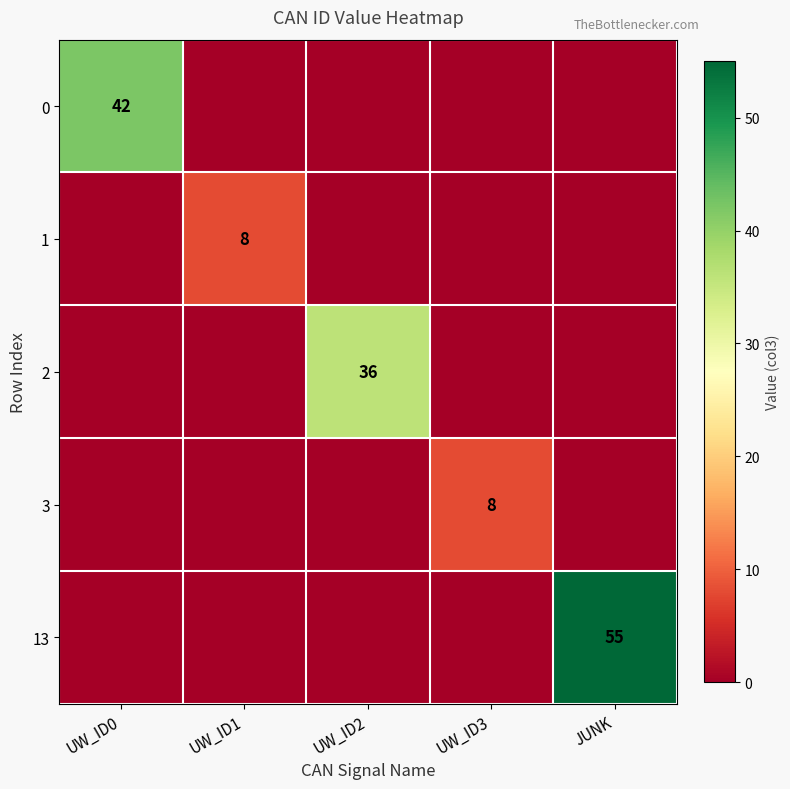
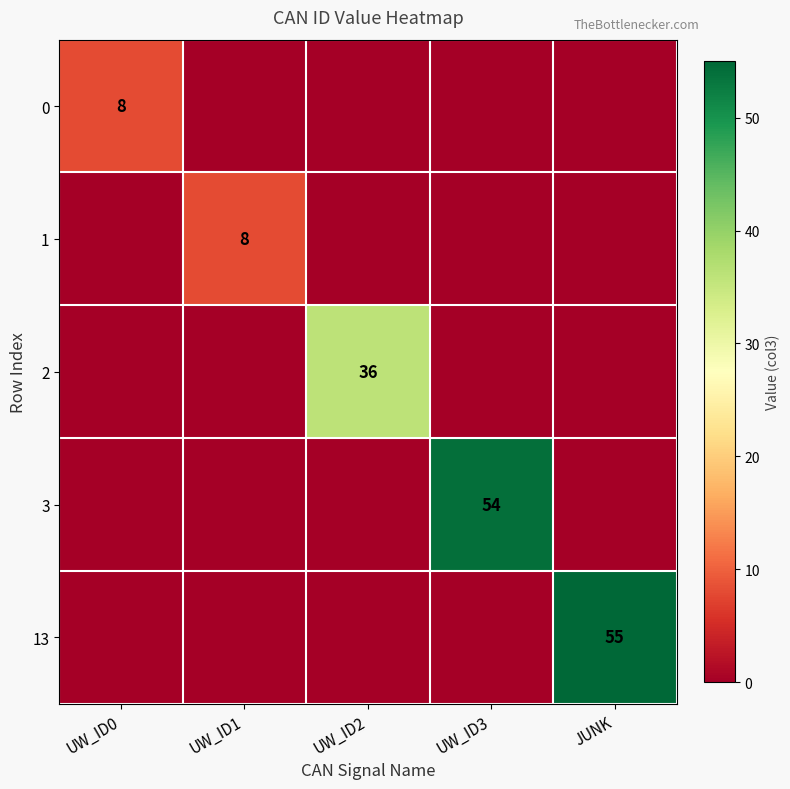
  {
    "0": {
-     "UW_ID0": 42
+     "UW_ID0": 8
    },
    "1": {
      "UW_ID1": 8
    },
    "2": {
      "UW_ID2": 36
    },
    "3": {
-     "UW_ID3": 8
+     "UW_ID3": 54
    },
    "13": {
      "JUNK": 55
    }
  }
